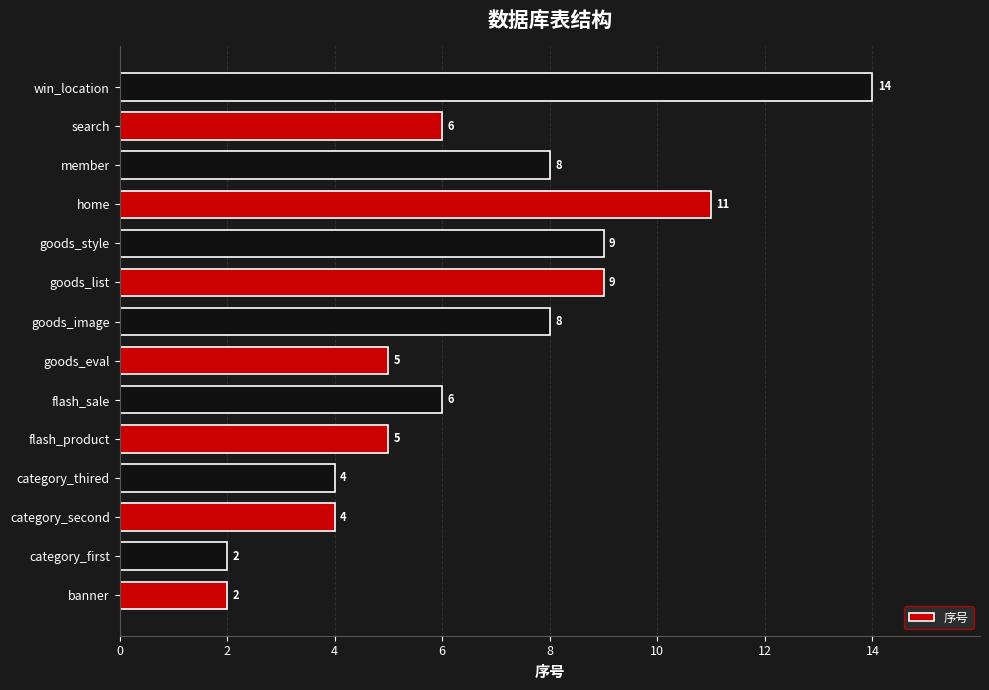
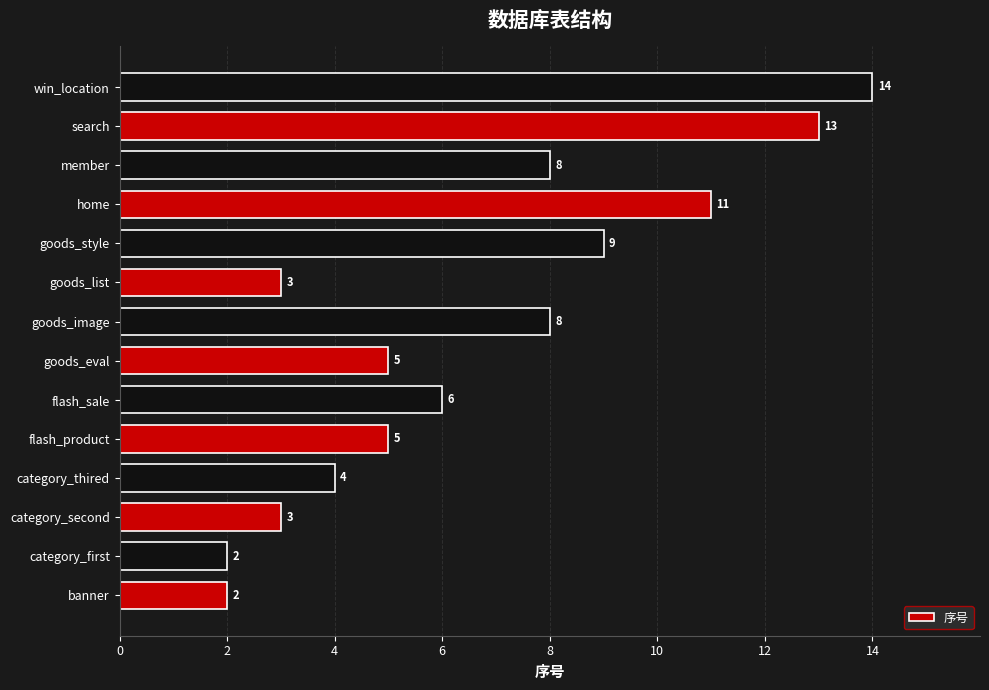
  {
    "win_location": 14,
-   "search": 6,
+   "search": 13,
    "member": 8,
    "home": 11,
    "goods_style": 9,
-   "goods_list": 9,
+   "goods_list": 3,
    "goods_image": 8,
    "goods_eval": 5,
    "flash_sale": 6,
    "flash_product": 5,
    "category_thired": 4,
-   "category_second": 4,
+   "category_second": 3,
    "category_first": 2,
    "banner": 2
  }
